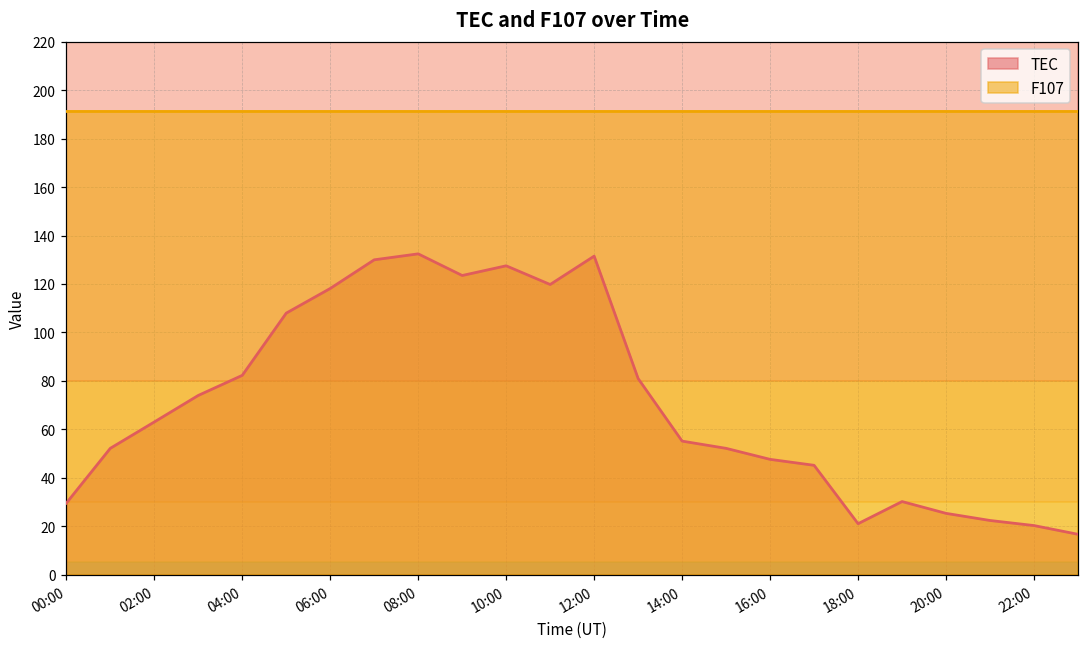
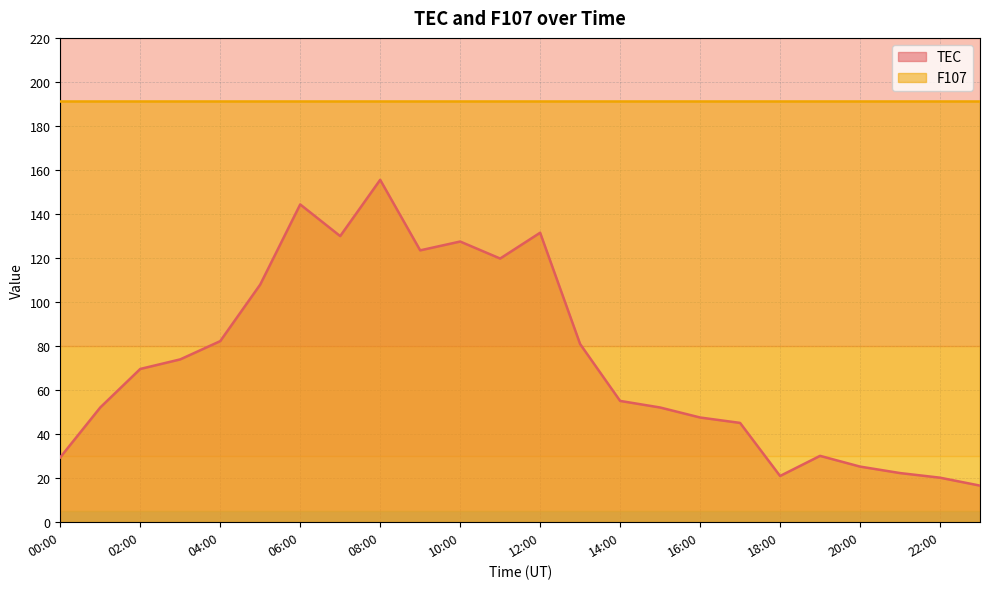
  {
    "TEC": {
      "00:00": 29,
-     "02:00": 63,
+     "02:00": 70,
      "04:00": 82,
-     "06:00": 118,
-     "08:00": 132,
+     "06:00": 144,
+     "08:00": 156,
      "10:00": 127,
      "12:00": 131,
      "14:00": 55,
      "16:00": 48,
      "18:00": 21,
      "20:00": 25,
      "22:00": 20
    },
    "F107": {
      "00:00": 191,
      "02:00": 191,
      "04:00": 191,
      "06:00": 191,
      "08:00": 191,
      "10:00": 191,
      "12:00": 191,
      "14:00": 191,
      "16:00": 191,
      "18:00": 191,
      "20:00": 191,
      "22:00": 191
    }
  }
